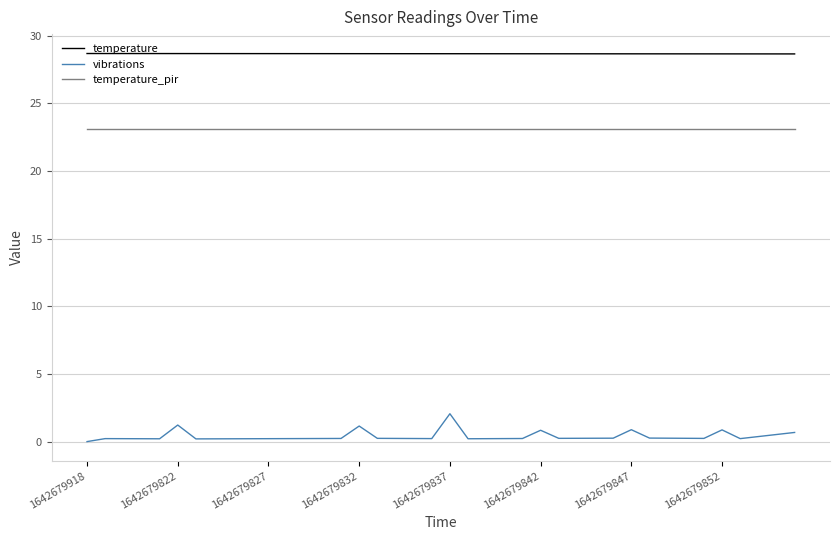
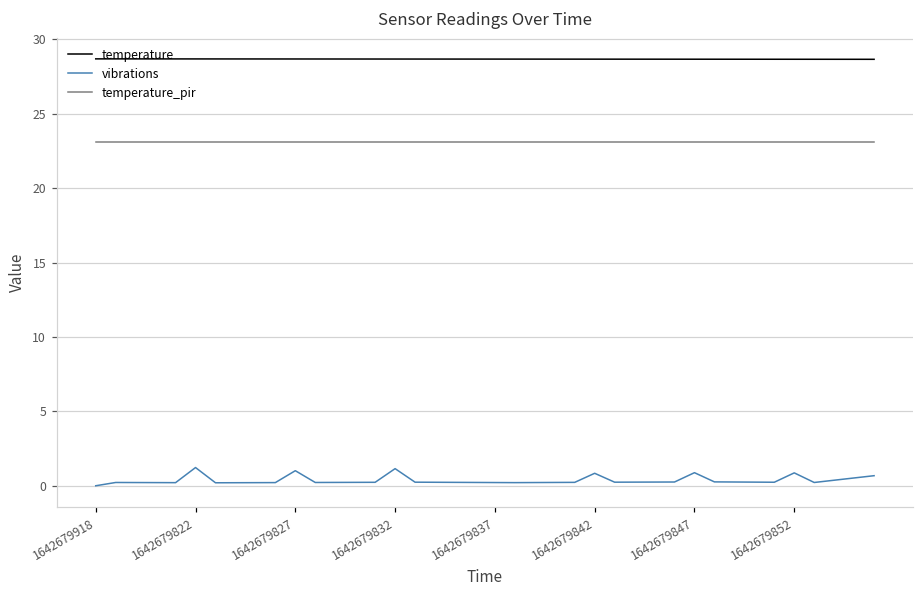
  {
    "temperature": {
      "1642679918": 28.7,
      "1642679822": 28.7,
      "1642679827": 28.7,
      "1642679832": 28.7,
      "1642679837": 28.7,
      "1642679842": 28.7,
      "1642679847": 28.7,
      "1642679852": 28.7
    },
    "vibrations": {
      "1642679918": 0.0,
      "1642679822": 1.2,
-     "1642679827": 0.2,
+     "1642679827": 1.0,
      "1642679832": 1.2,
-     "1642679837": 2.1,
+     "1642679837": 0.2,
      "1642679842": 0.8,
      "1642679847": 0.9,
      "1642679852": 0.9
    },
    "temperature_pir": {
      "1642679918": 23.1,
      "1642679822": 23.1,
      "1642679827": 23.1,
      "1642679832": 23.1,
      "1642679837": 23.1,
      "1642679842": 23.1,
      "1642679847": 23.1,
      "1642679852": 23.1
    }
  }
